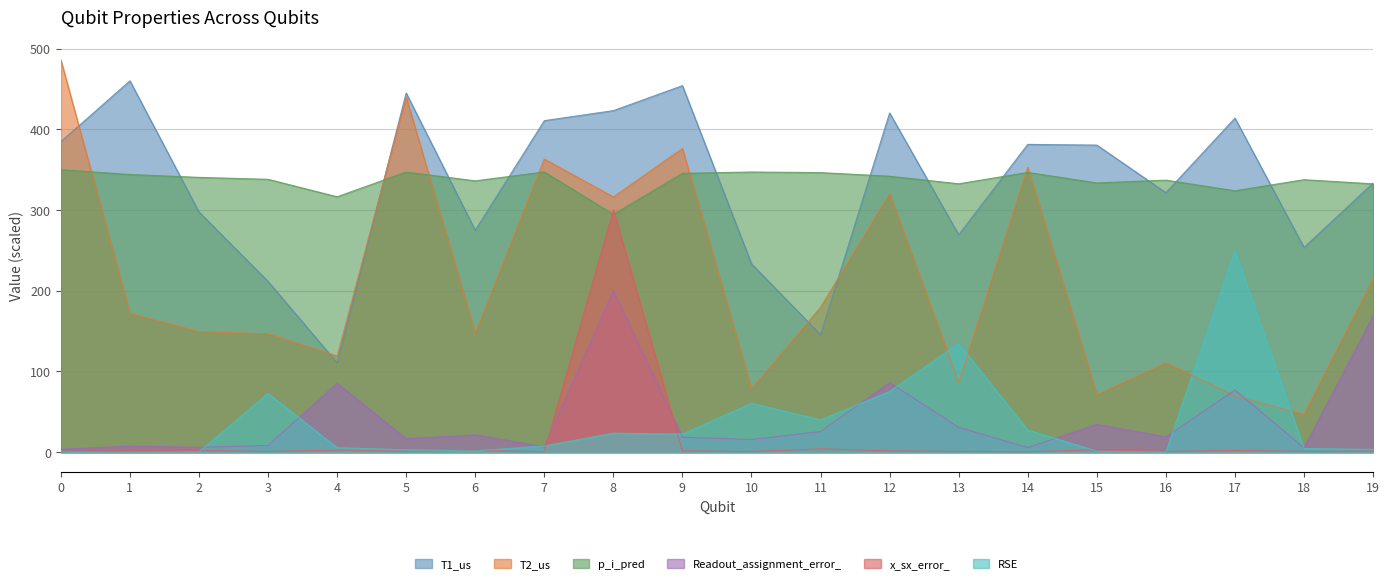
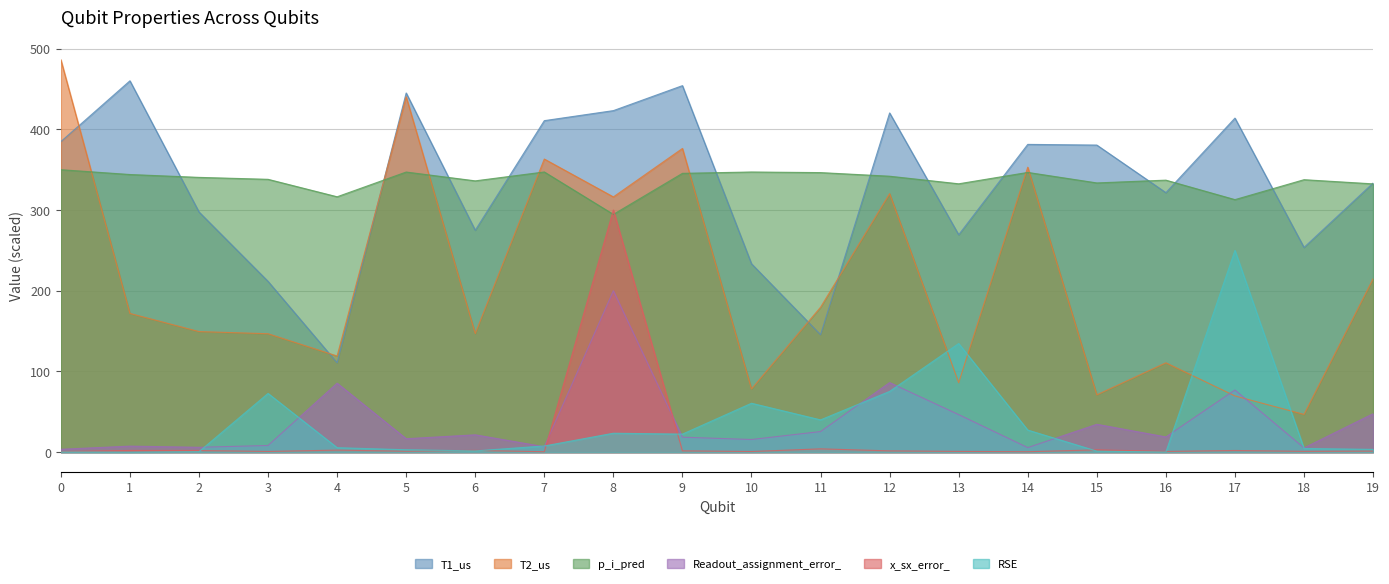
  {
    "p_i_pred": {
      "0": 350,
      "1": 340,
      "2": 340,
      "3": 340,
      "4": 320,
      "5": 350,
      "6": 340,
      "7": 350,
      "8": 290,
      "9": 350,
      "10": 350,
      "11": 350,
      "12": 340,
      "13": 330,
      "14": 350,
      "15": 330,
      "16": 340,
-     "17": 320,
+     "17": 310,
      "18": 340
    },
    "Readout_assignment_error_": {
      "1": 10,
      "2": 10,
      "3": 10,
      "4": 90,
      "5": 20,
      "6": 20,
      "8": 200,
      "9": 20,
      "10": 20,
      "11": 30,
      "12": 90,
-     "13": 30,
+     "13": 50,
      "14": 10,
      "15": 30,
      "16": 20,
      "17": 80,
-     "19": 170
+     "19": 50
    }
  }
